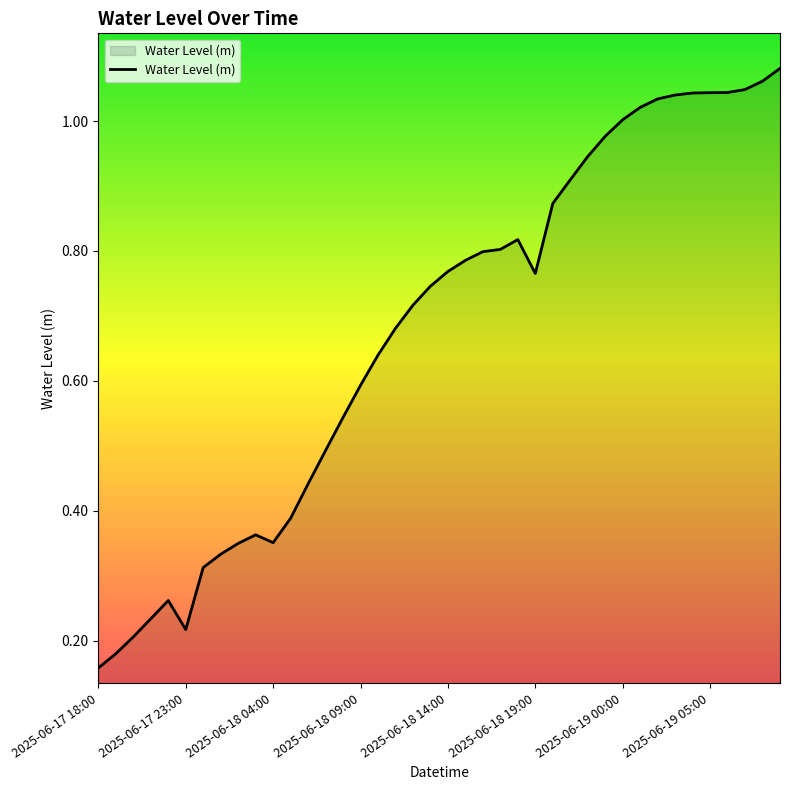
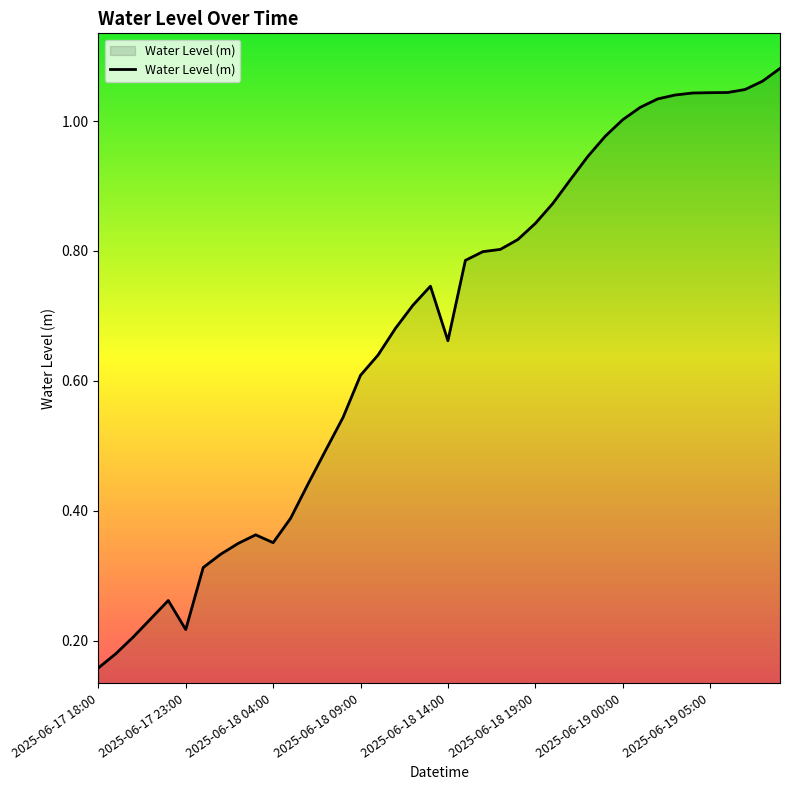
  {
    "2025-06-17 18:00": 0.16,
    "2025-06-17 23:00": 0.22,
    "2025-06-18 04:00": 0.35,
-   "2025-06-18 09:00": 0.59,
-   "2025-06-18 14:00": 0.77,
-   "2025-06-18 19:00": 0.77,
+   "2025-06-18 09:00": 0.61,
+   "2025-06-18 14:00": 0.66,
+   "2025-06-18 19:00": 0.84,
    "2025-06-19 00:00": 1.00,
    "2025-06-19 05:00": 1.04
  }
